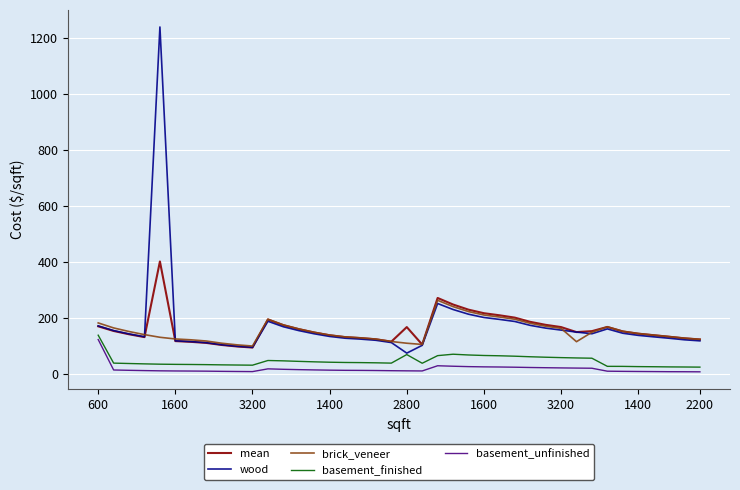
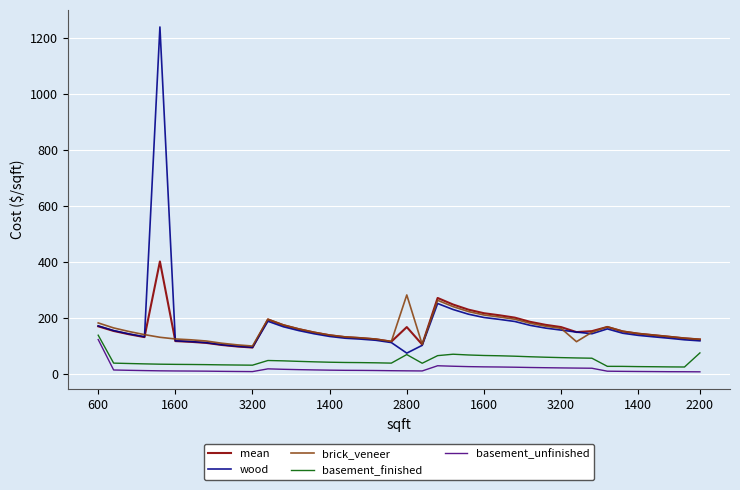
  {
    "mean": {
      "2800": 170
    },
    "brick_veneer": {
      "600": 180,
-     "2800": 110
+     "2800": 280
    },
    "basement_finished": {
      "600": 140,
-     "2200": 20
+     "2200": 80
    },
    "basement_unfinished": {
      "600": 120,
      "2800": 10,
      "2200": 10
    }
  }
